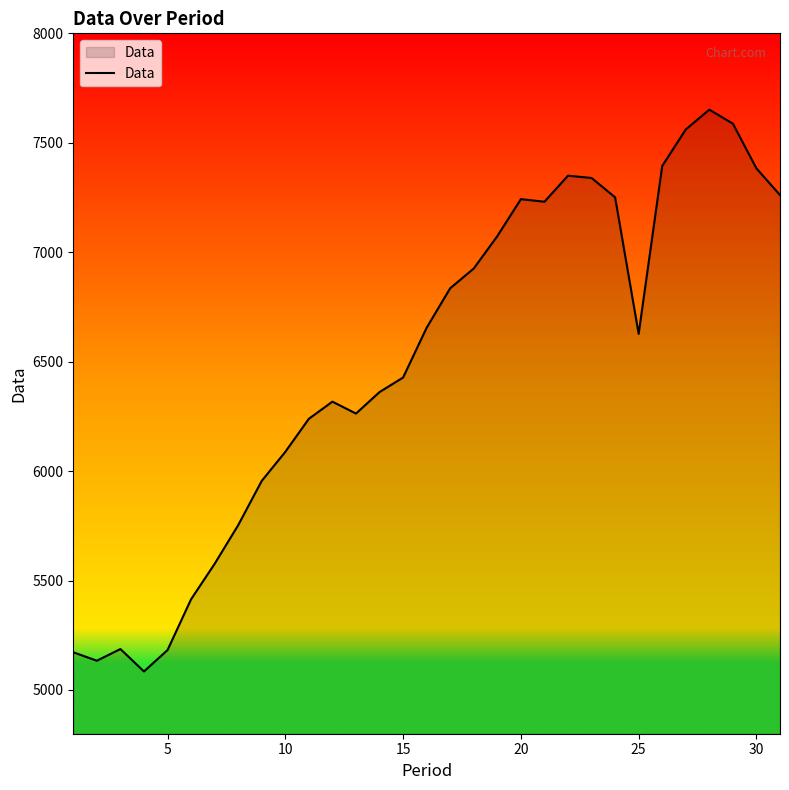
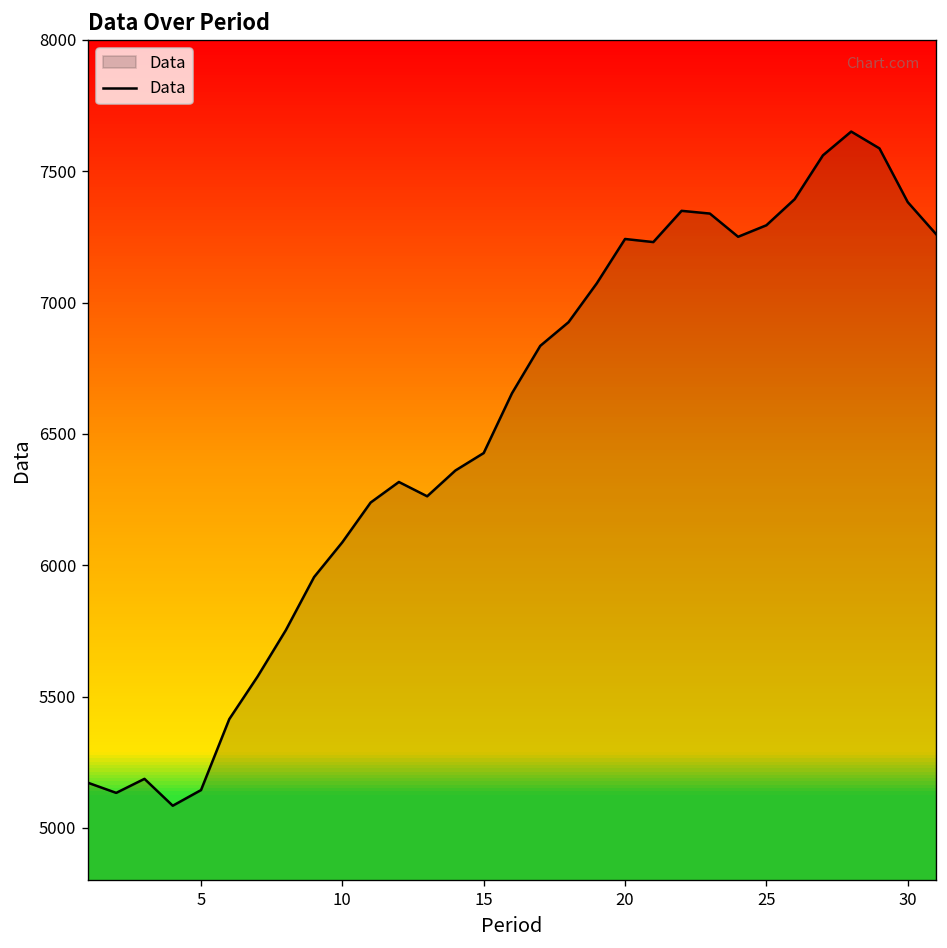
  {
-   "5": 5180,
+   "5": 5140,
    "10": 6090,
    "15": 6430,
    "20": 7240,
-   "25": 6630,
+   "25": 7290,
    "30": 7380
  }
